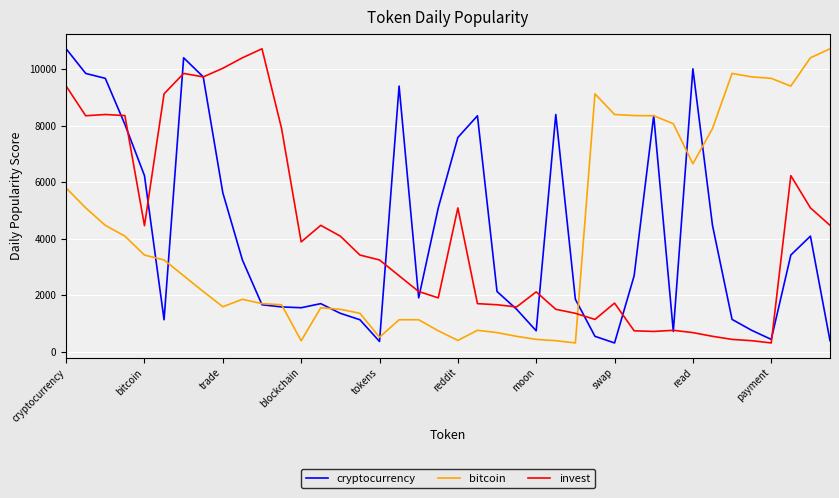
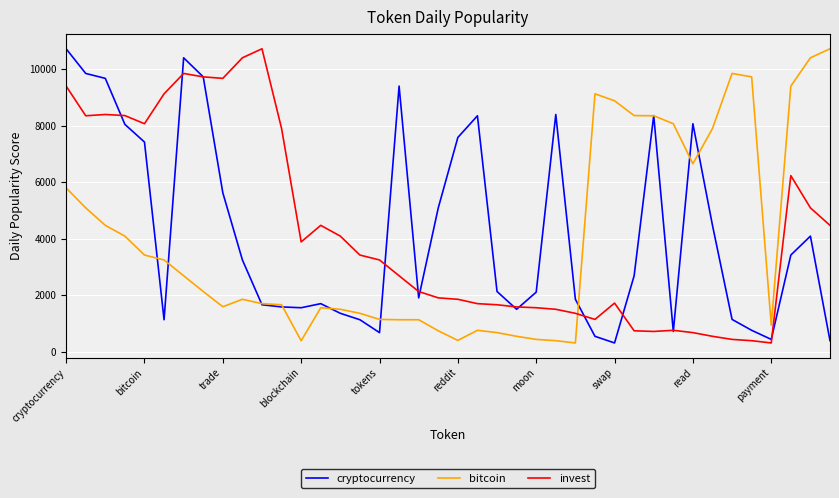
  {
    "cryptocurrency": {
      "cryptocurrency": 10700,
-     "bitcoin": 6200,
+     "bitcoin": 7400,
      "trade": 5600,
      "blockchain": 1600,
-     "tokens": 400,
+     "tokens": 700,
      "reddit": 7600,
-     "moon": 700,
+     "moon": 2100,
      "swap": 300,
-     "read": 10000,
+     "read": 8100,
      "payment": 400
    },
    "bitcoin": {
      "cryptocurrency": 5800,
      "bitcoin": 3400,
      "trade": 1600,
      "blockchain": 400,
-     "tokens": 500,
+     "tokens": 1100,
      "reddit": 400,
      "moon": 400,
-     "swap": 8400,
+     "swap": 8900,
      "read": 6700,
-     "payment": 9700
+     "payment": 900
    },
    "invest": {
      "cryptocurrency": 9400,
-     "bitcoin": 4500,
-     "trade": 10000,
+     "bitcoin": 8100,
+     "trade": 9700,
      "blockchain": 3900,
      "tokens": 3200,
-     "reddit": 5100,
-     "moon": 2100,
+     "reddit": 1900,
+     "moon": 1600,
      "swap": 1700,
      "read": 700,
      "payment": 300
    }
  }
